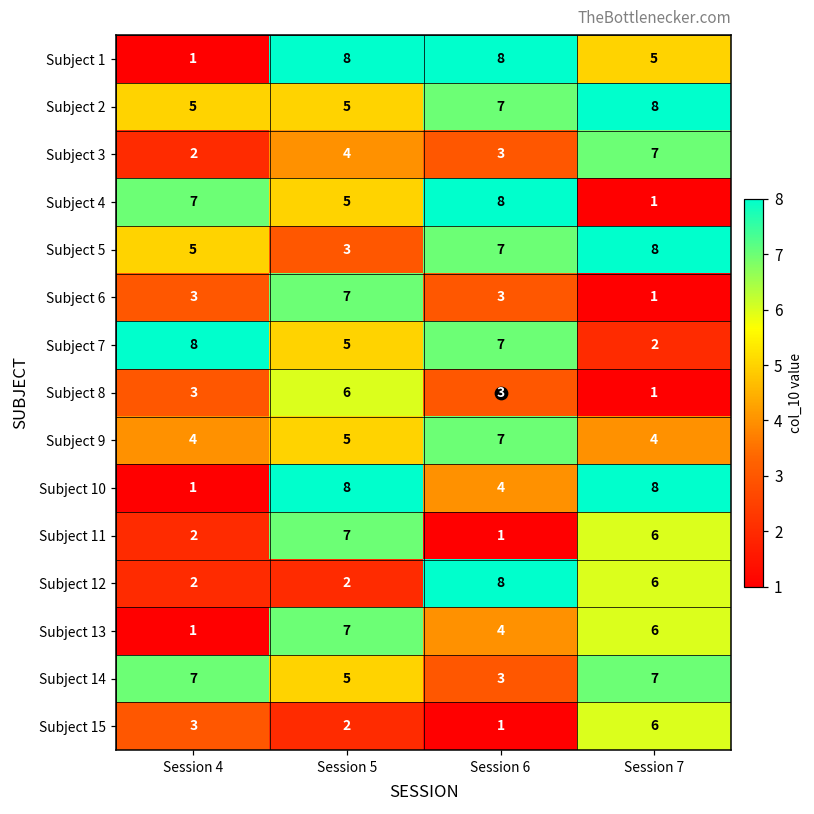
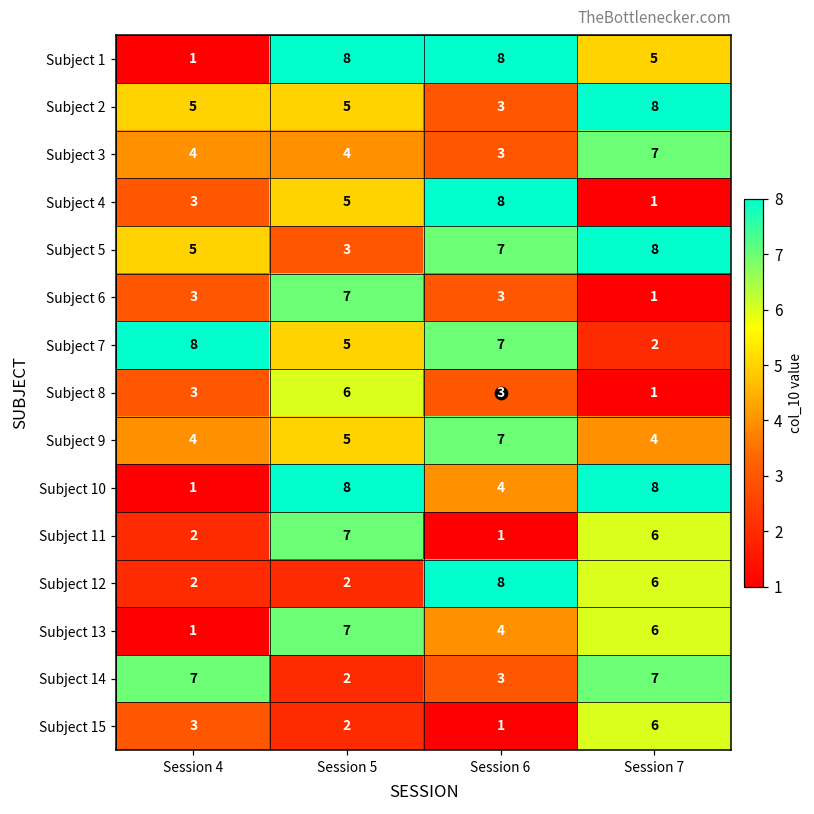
  {
    "Subject 1": {
      "Session 4": 1,
      "Session 5": 8,
      "Session 6": 8,
      "Session 7": 5
    },
    "Subject 2": {
      "Session 4": 5,
      "Session 5": 5,
-     "Session 6": 7,
+     "Session 6": 3,
      "Session 7": 8
    },
    "Subject 3": {
-     "Session 4": 2,
+     "Session 4": 4,
      "Session 5": 4,
      "Session 6": 3,
      "Session 7": 7
    },
    "Subject 4": {
-     "Session 4": 7,
+     "Session 4": 3,
      "Session 5": 5,
      "Session 6": 8,
      "Session 7": 1
    },
    "Subject 5": {
      "Session 4": 5,
      "Session 5": 3,
      "Session 6": 7,
      "Session 7": 8
    },
    "Subject 6": {
      "Session 4": 3,
      "Session 5": 7,
      "Session 6": 3,
      "Session 7": 1
    },
    "Subject 7": {
      "Session 4": 8,
      "Session 5": 5,
      "Session 6": 7,
      "Session 7": 2
    },
    "Subject 8": {
      "Session 4": 3,
      "Session 5": 6,
      "Session 7": 1
    },
    "Subject 9": {
      "Session 4": 4,
      "Session 5": 5,
      "Session 6": 7,
      "Session 7": 4
    },
    "Subject 10": {
      "Session 4": 1,
      "Session 5": 8,
      "Session 6": 4,
      "Session 7": 8
    },
    "Subject 11": {
      "Session 4": 2,
      "Session 5": 7,
      "Session 6": 1,
      "Session 7": 6
    },
    "Subject 12": {
      "Session 4": 2,
      "Session 5": 2,
      "Session 6": 8,
      "Session 7": 6
    },
    "Subject 13": {
      "Session 4": 1,
      "Session 5": 7,
      "Session 6": 4,
      "Session 7": 6
    },
    "Subject 14": {
      "Session 4": 7,
-     "Session 5": 5,
+     "Session 5": 2,
      "Session 6": 3,
      "Session 7": 7
    },
    "Subject 15": {
      "Session 4": 3,
      "Session 5": 2,
      "Session 6": 1,
      "Session 7": 6
    }
  }
